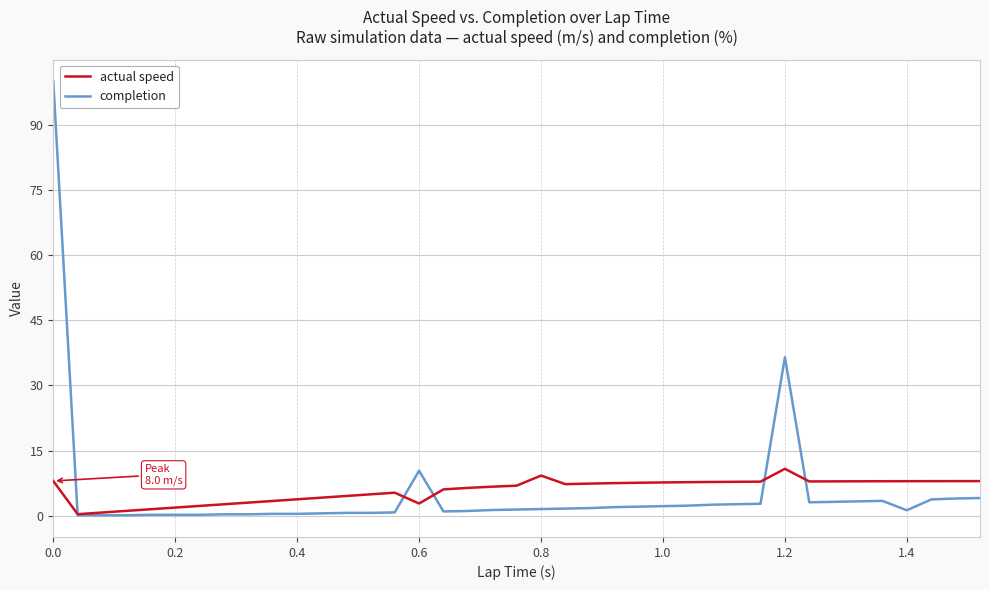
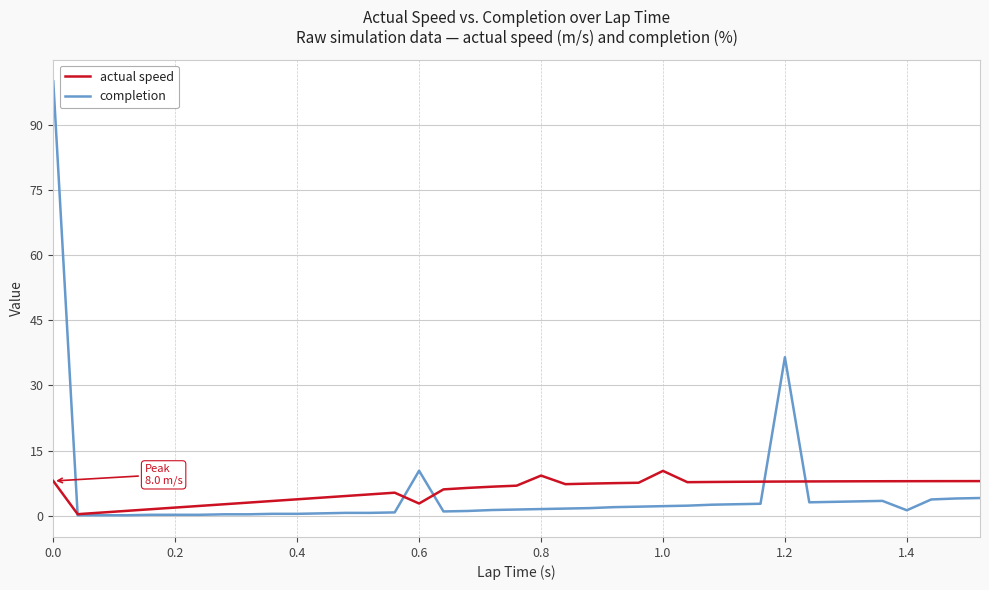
  {
    "actual speed": {
      "0.2": 2,
      "0.4": 4,
      "0.6": 3,
      "0.8": 9,
-     "1.0": 8,
-     "1.2": 11,
+     "1.0": 10,
+     "1.2": 8,
      "1.4": 8
    },
    "completion": {
      "0.0": 100,
      "0.2": 0,
      "0.4": 0,
      "0.6": 10,
      "0.8": 2,
      "1.0": 2,
      "1.2": 36,
      "1.4": 1
    }
  }
